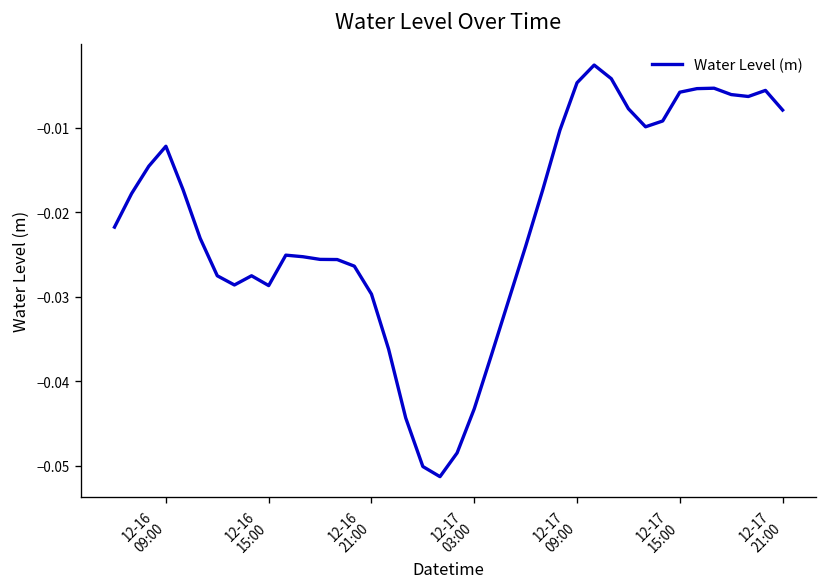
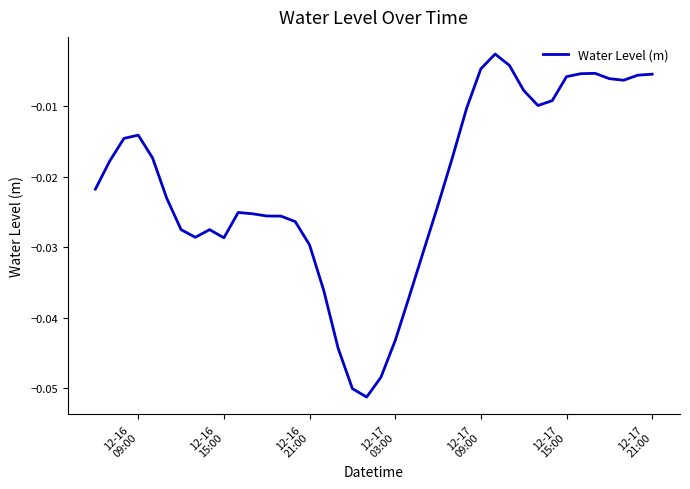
  {
-   "12-16 09:00": -0.012,
+   "12-16 09:00": -0.014,
    "12-16 15:00": -0.029,
    "12-16 21:00": -0.030,
    "12-17 03:00": -0.043,
    "12-17 09:00": -0.005,
    "12-17 15:00": -0.006,
-   "12-17 21:00": -0.008
+   "12-17 21:00": -0.005
  }
